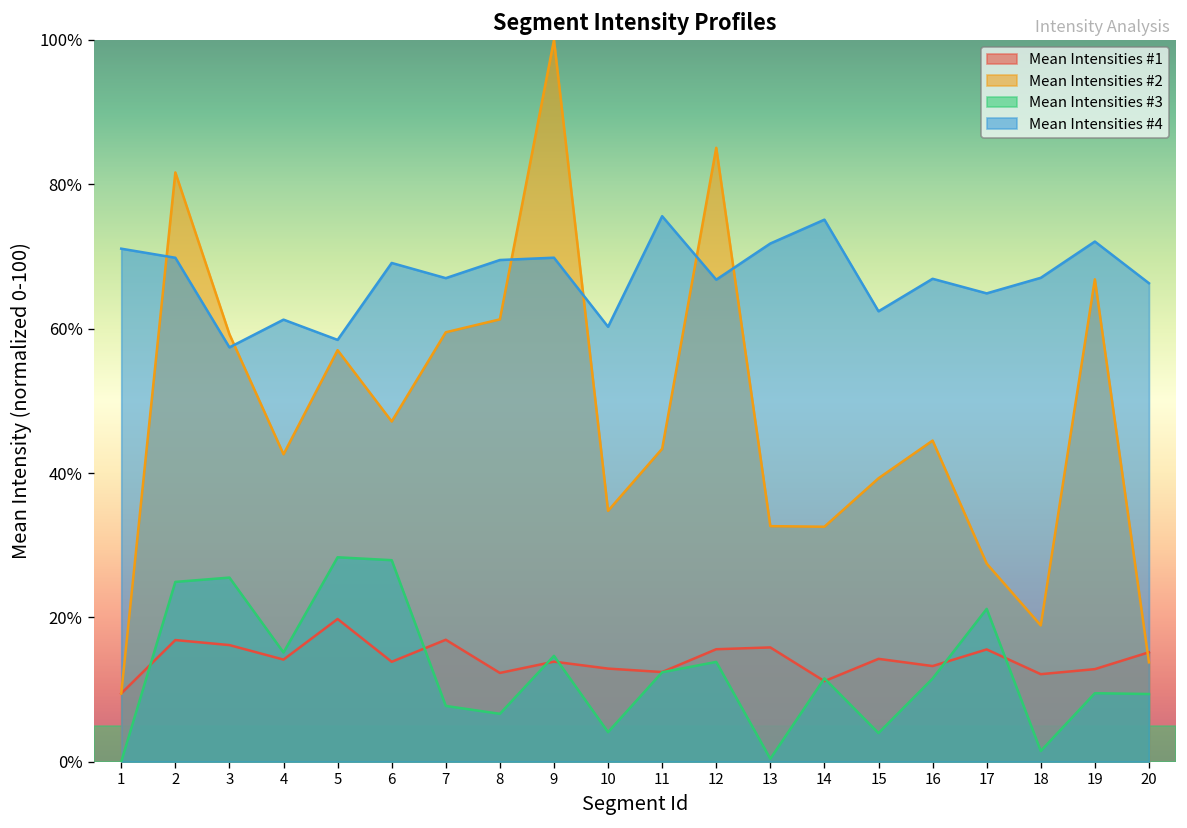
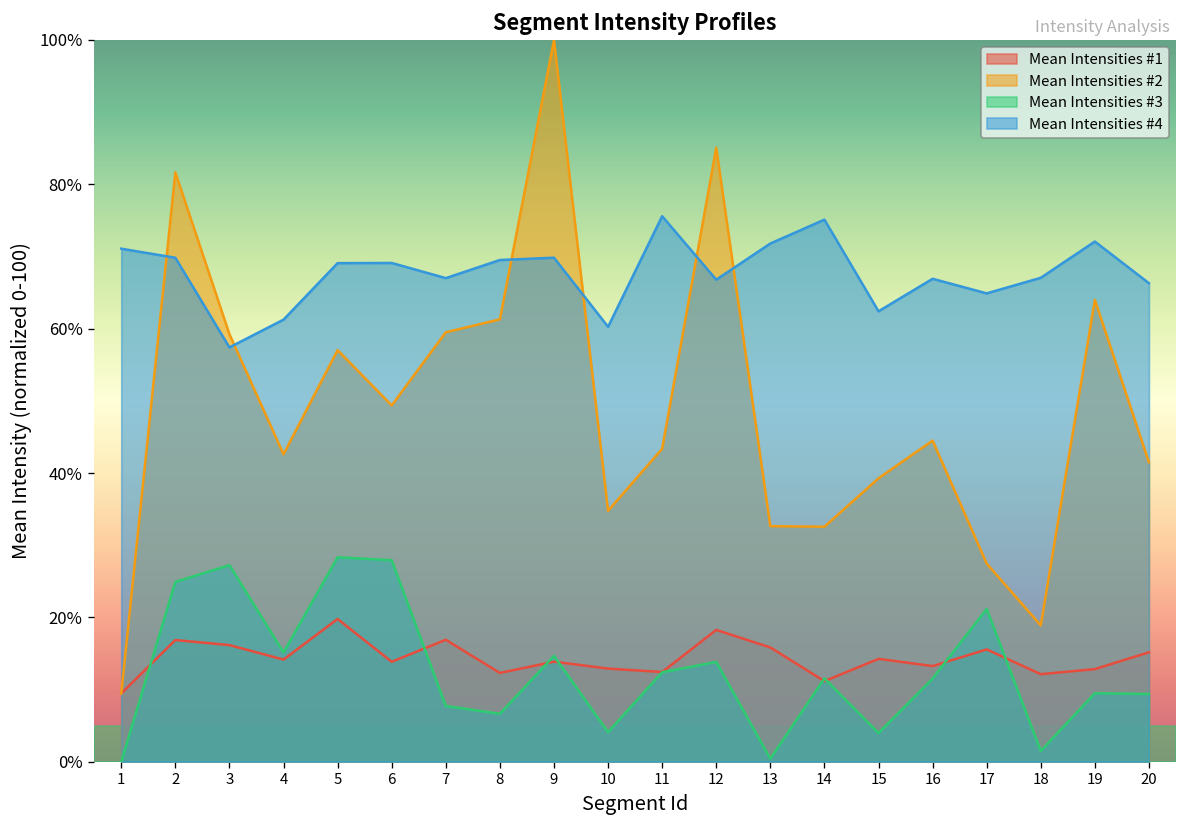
  {
    "Mean Intensities #1": {
      "2": "17%",
      "3": "16%",
      "4": "14%",
      "5": "20%",
      "6": "14%",
      "7": "17%",
      "8": "12%",
      "9": "14%",
      "10": "13%",
-     "12": "16%",
+     "12": "18%",
      "13": "16%",
      "15": "14%",
      "16": "13%",
      "17": "16%",
      "18": "12%",
      "19": "13%",
      "20": "15%"
    },
    "Mean Intensities #2": {
      "2": "82%",
      "3": "59%",
      "4": "43%",
      "5": "57%",
-     "6": "47%",
+     "6": "49%",
      "7": "60%",
      "8": "61%",
      "9": "100%",
      "10": "35%",
      "11": "43%",
      "12": "85%",
      "13": "33%",
      "14": "33%",
      "15": "39%",
      "16": "44%",
      "17": "27%",
      "18": "19%",
-     "19": "67%",
-     "20": "14%"
+     "19": "64%",
+     "20": "41%"
    },
    "Mean Intensities #3": {
      "2": "25%",
-     "3": "26%",
+     "3": "27%",
      "4": "15%",
      "5": "28%",
      "6": "28%",
      "7": "8%",
      "8": "7%",
      "9": "15%",
      "12": "14%",
      "16": "12%",
      "17": "21%",
      "19": "9%",
      "20": "9%"
    },
    "Mean Intensities #4": {
      "1": "71%",
      "2": "70%",
      "3": "57%",
      "4": "61%",
-     "5": "58%",
+     "5": "69%",
      "6": "69%",
      "7": "67%",
      "8": "70%",
      "9": "70%",
      "10": "60%",
      "11": "76%",
      "12": "67%",
      "13": "72%",
      "14": "75%",
      "15": "62%",
      "16": "67%",
      "17": "65%",
      "18": "67%",
      "19": "72%",
      "20": "66%"
    }
  }
